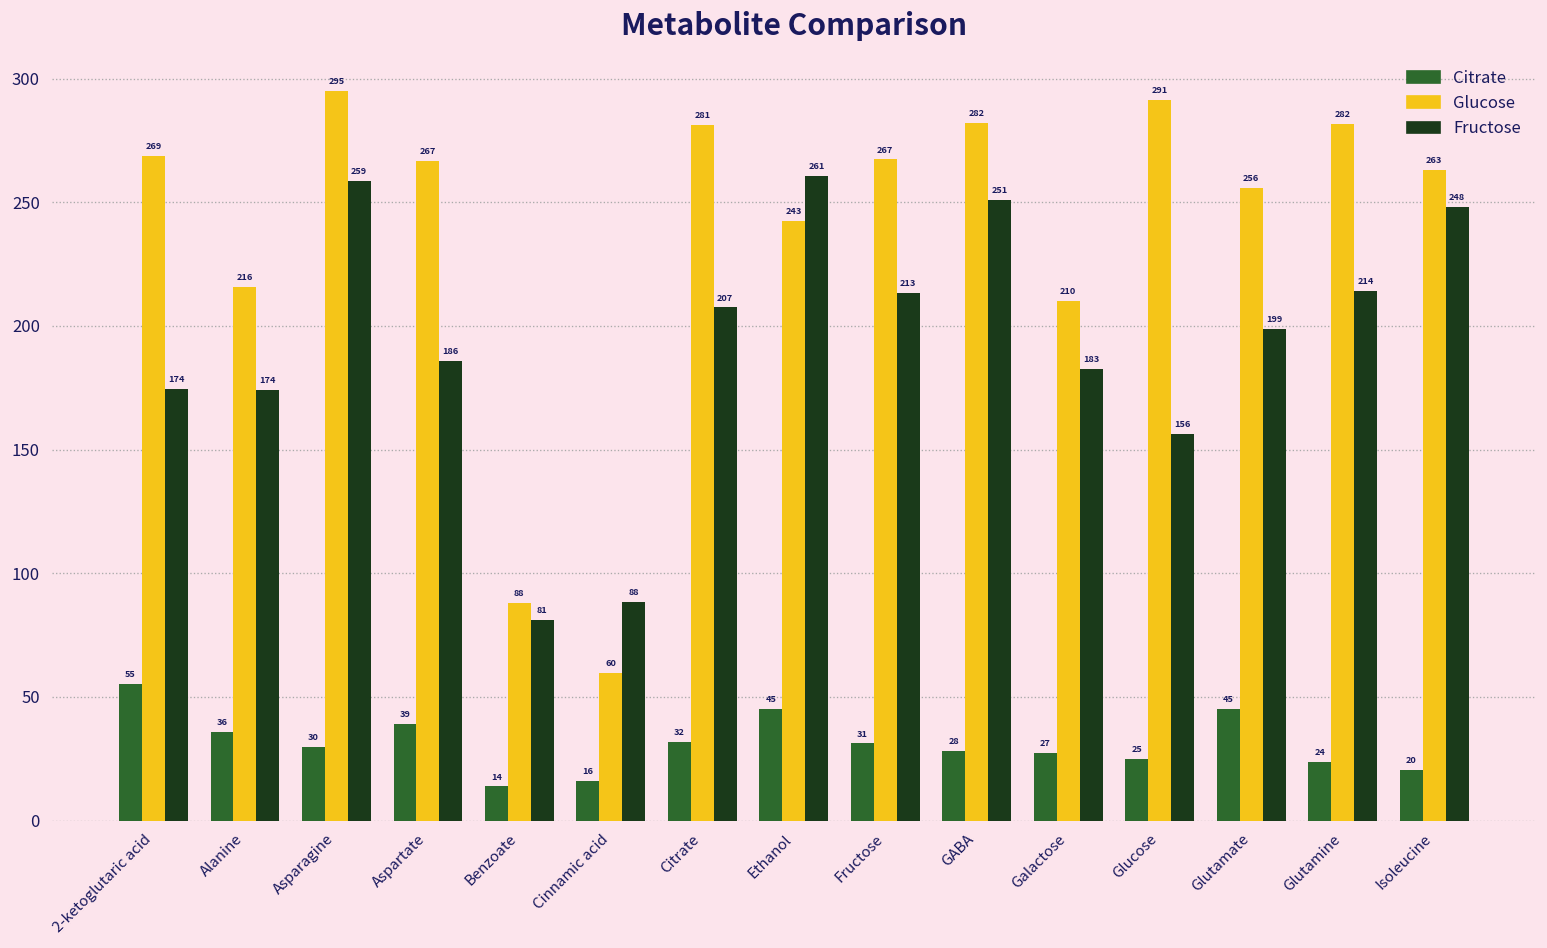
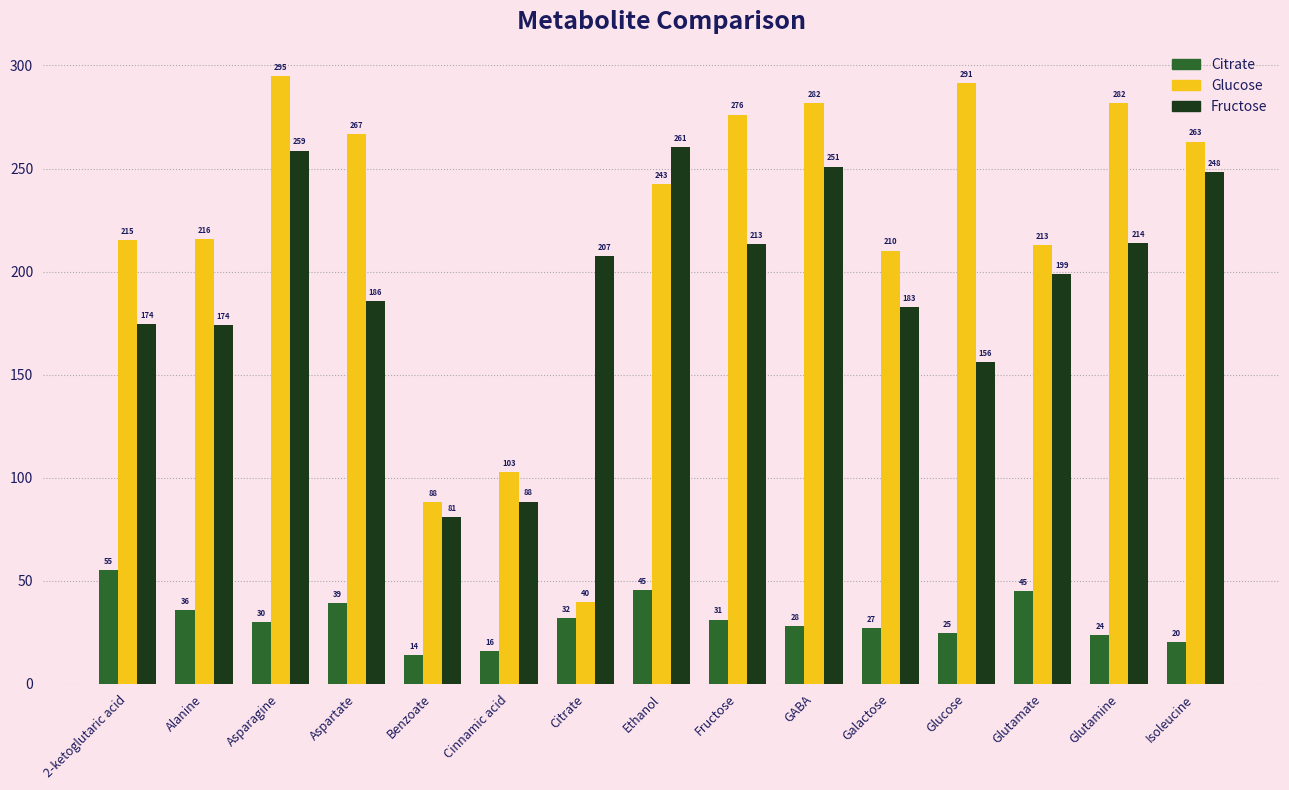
  {
    "Glucose": {
-     "2-ketoglutaric acid": 269,
+     "2-ketoglutaric acid": 215,
      "Alanine": 216,
      "Asparagine": 295,
      "Aspartate": 267,
      "Benzoate": 88,
-     "Cinnamic acid": 60,
-     "Citrate": 281,
+     "Cinnamic acid": 103,
+     "Citrate": 40,
      "Ethanol": 243,
-     "Fructose": 267,
+     "Fructose": 276,
      "GABA": 282,
      "Galactose": 210,
      "Glucose": 291,
-     "Glutamate": 256,
+     "Glutamate": 213,
      "Glutamine": 282,
      "Isoleucine": 263
    }
  }
